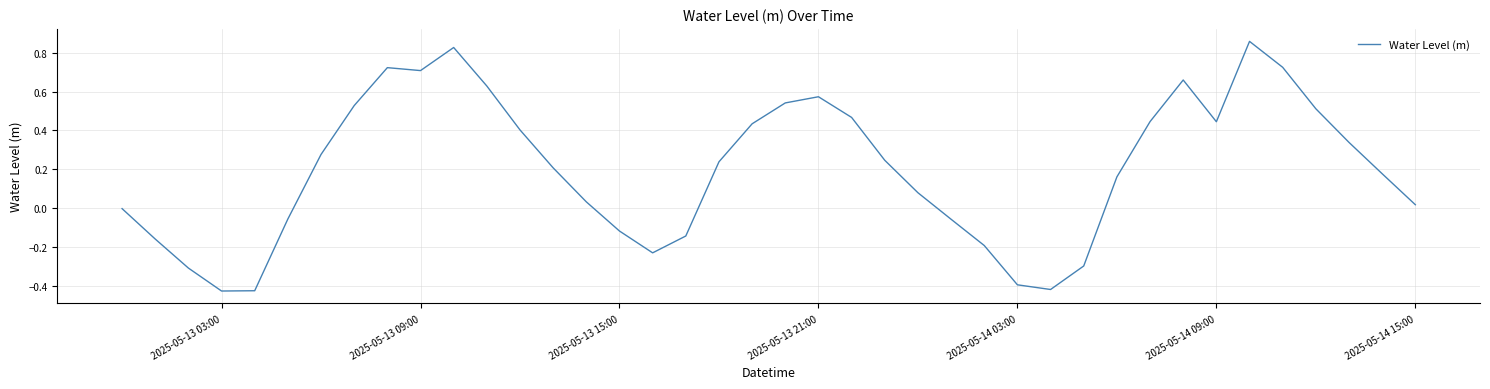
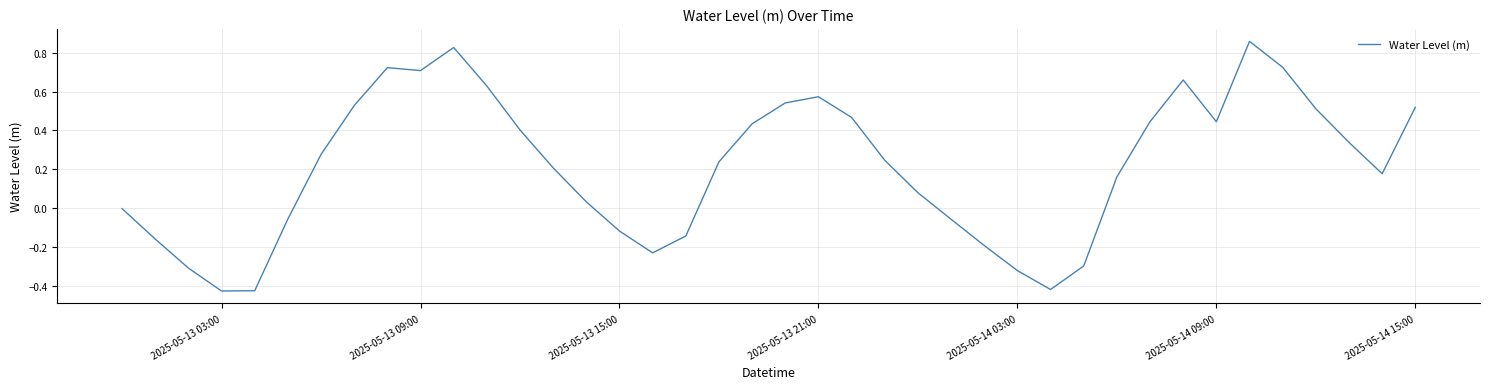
  {
    "2025-05-13 03:00": -0.43,
    "2025-05-13 09:00": 0.71,
    "2025-05-13 15:00": -0.12,
    "2025-05-13 21:00": 0.57,
-   "2025-05-14 03:00": -0.39,
+   "2025-05-14 03:00": -0.32,
    "2025-05-14 09:00": 0.45,
-   "2025-05-14 15:00": 0.02
+   "2025-05-14 15:00": 0.52
  }
